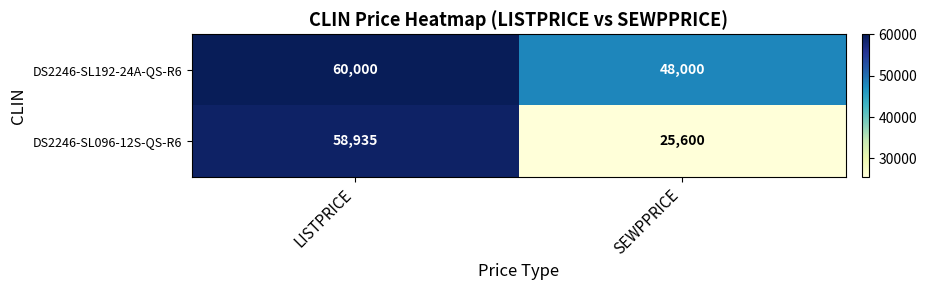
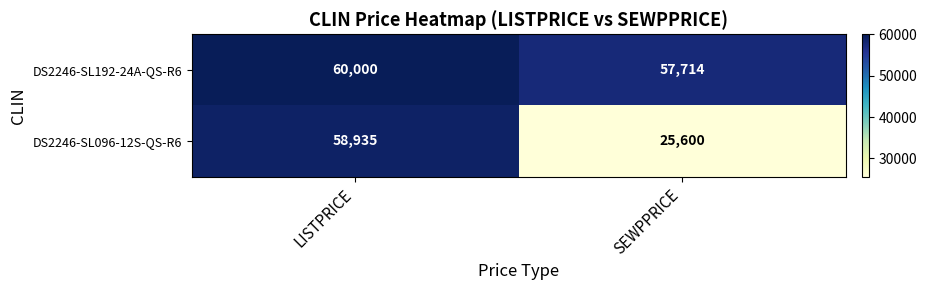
  {
    "DS2246-SL192-24A-QS-R6": {
      "LISTPRICE": "60,000",
-     "SEWPPRICE": "48,000"
+     "SEWPPRICE": "57,714"
    },
    "DS2246-SL096-12S-QS-R6": {
      "LISTPRICE": "58,935",
      "SEWPPRICE": "25,600"
    }
  }
